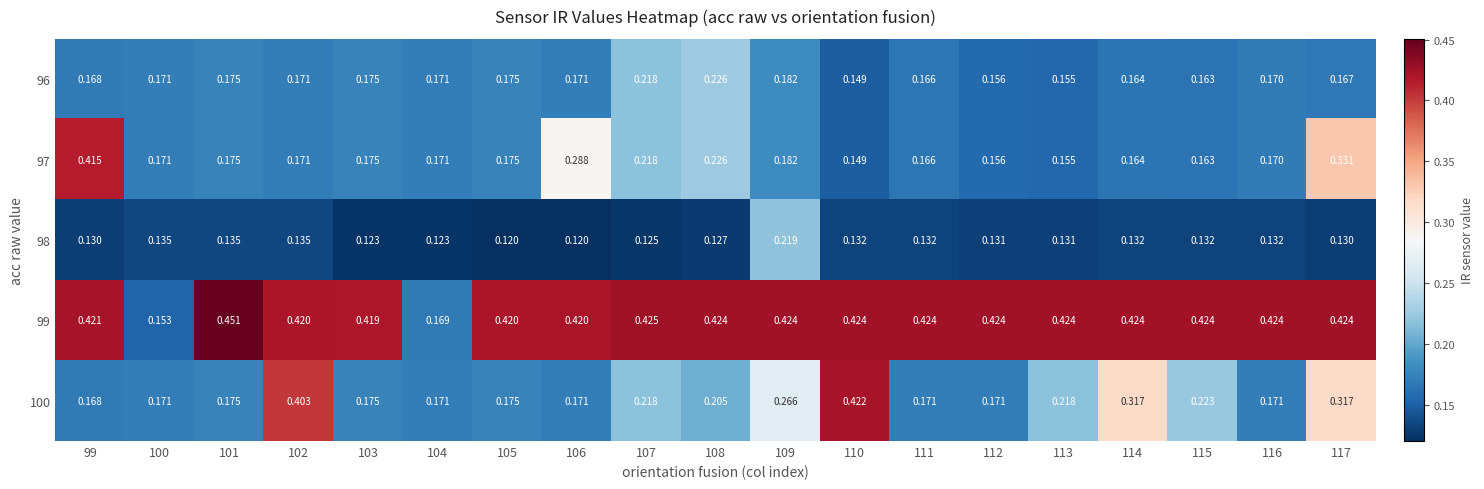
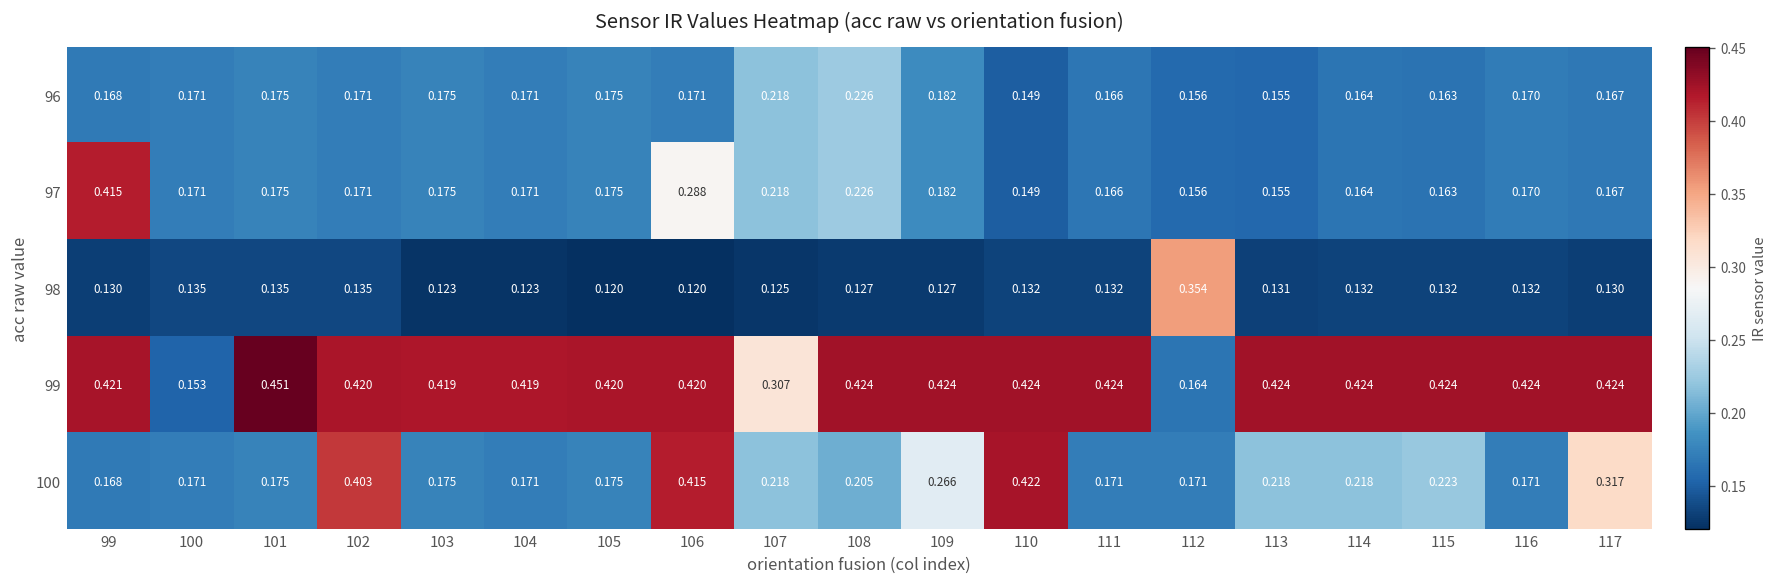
  {
    "96": {
      "99": 0.168,
      "100": 0.171,
      "101": 0.175,
      "102": 0.171,
      "103": 0.175,
      "104": 0.171,
      "105": 0.175,
      "106": 0.171,
      "107": 0.218,
      "108": 0.226,
      "109": 0.182,
      "110": 0.149,
      "111": 0.166,
      "112": 0.156,
      "113": 0.155,
      "114": 0.164,
      "115": 0.163,
      "116": 0.170,
      "117": 0.167
    },
    "97": {
      "99": 0.415,
      "100": 0.171,
      "101": 0.175,
      "102": 0.171,
      "103": 0.175,
      "104": 0.171,
      "105": 0.175,
      "106": 0.288,
      "107": 0.218,
      "108": 0.226,
      "109": 0.182,
      "110": 0.149,
      "111": 0.166,
      "112": 0.156,
      "113": 0.155,
      "114": 0.164,
      "115": 0.163,
      "116": 0.170,
-     "117": 0.331
+     "117": 0.167
    },
    "98": {
      "99": 0.130,
      "100": 0.135,
      "101": 0.135,
      "102": 0.135,
      "103": 0.123,
      "104": 0.123,
      "105": 0.120,
      "106": 0.120,
      "107": 0.125,
      "108": 0.127,
-     "109": 0.219,
+     "109": 0.127,
      "110": 0.132,
      "111": 0.132,
-     "112": 0.131,
+     "112": 0.354,
      "113": 0.131,
      "114": 0.132,
      "115": 0.132,
      "116": 0.132,
      "117": 0.130
    },
    "99": {
      "99": 0.421,
      "100": 0.153,
      "101": 0.451,
      "102": 0.420,
      "103": 0.419,
-     "104": 0.169,
+     "104": 0.419,
      "105": 0.420,
      "106": 0.420,
-     "107": 0.425,
+     "107": 0.307,
      "108": 0.424,
      "109": 0.424,
      "110": 0.424,
      "111": 0.424,
-     "112": 0.424,
+     "112": 0.164,
      "113": 0.424,
      "114": 0.424,
      "115": 0.424,
      "116": 0.424,
      "117": 0.424
    },
    "100": {
      "99": 0.168,
      "100": 0.171,
      "101": 0.175,
      "102": 0.403,
      "103": 0.175,
      "104": 0.171,
      "105": 0.175,
-     "106": 0.171,
+     "106": 0.415,
      "107": 0.218,
      "108": 0.205,
      "109": 0.266,
      "110": 0.422,
      "111": 0.171,
      "112": 0.171,
      "113": 0.218,
-     "114": 0.317,
+     "114": 0.218,
      "115": 0.223,
      "116": 0.171,
      "117": 0.317
    }
  }
